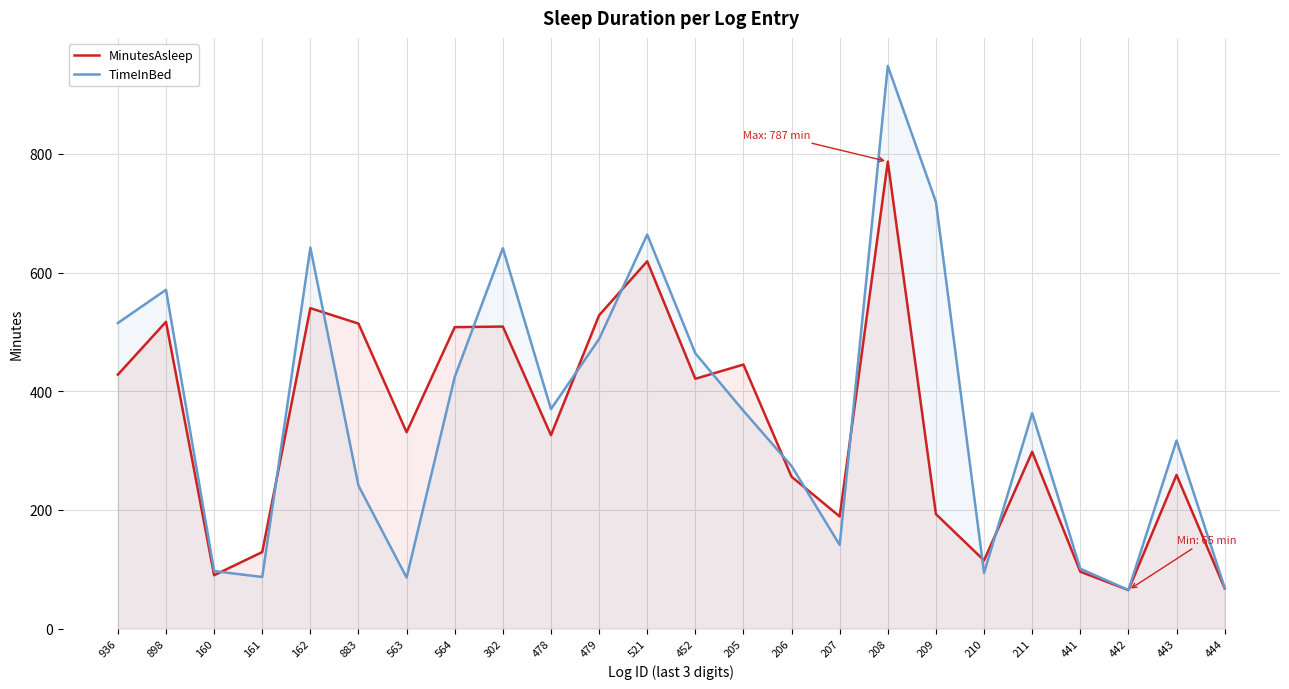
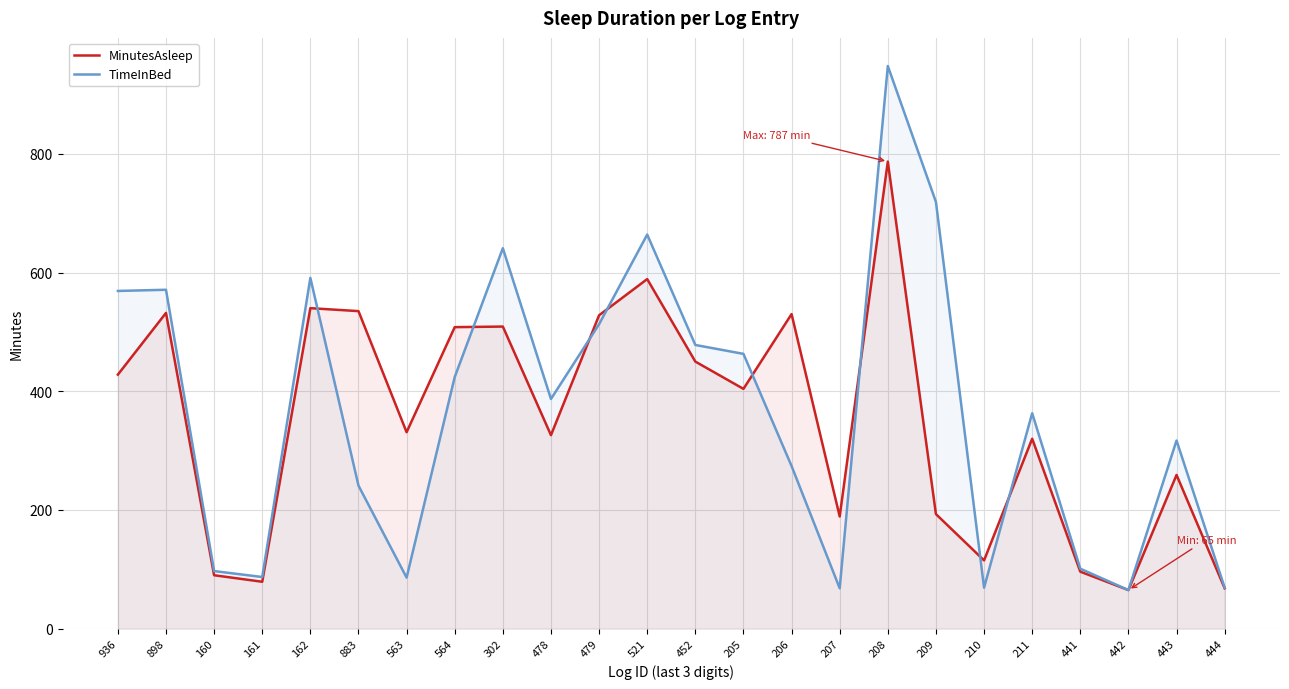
  {
    "MinutesAsleep": {
      "936": 430,
-     "898": 520,
+     "898": 530,
      "160": 90,
-     "161": 130,
+     "161": 80,
      "162": 540,
-     "883": 510,
+     "883": 540,
      "563": 330,
      "564": 510,
      "302": 510,
      "478": 330,
      "479": 530,
-     "521": 620,
-     "452": 420,
-     "205": 450,
-     "206": 260,
+     "521": 590,
+     "452": 450,
+     "205": 400,
+     "206": 530,
      "207": 190,
      "209": 190,
      "210": 120,
-     "211": 300,
+     "211": 320,
      "441": 100,
      "443": 260
    },
    "TimeInBed": {
-     "936": 520,
+     "936": 570,
      "898": 570,
      "160": 100,
      "161": 90,
-     "162": 640,
+     "162": 590,
      "883": 240,
      "563": 90,
      "564": 420,
      "302": 640,
-     "478": 370,
-     "479": 490,
+     "478": 390,
+     "479": 510,
      "521": 660,
-     "452": 460,
-     "205": 370,
+     "452": 480,
+     "205": 460,
      "206": 270,
-     "207": 140,
+     "207": 70,
      "208": 950,
      "209": 720,
-     "210": 90,
+     "210": 70,
      "211": 360,
      "441": 100,
      "443": 320
    }
  }
